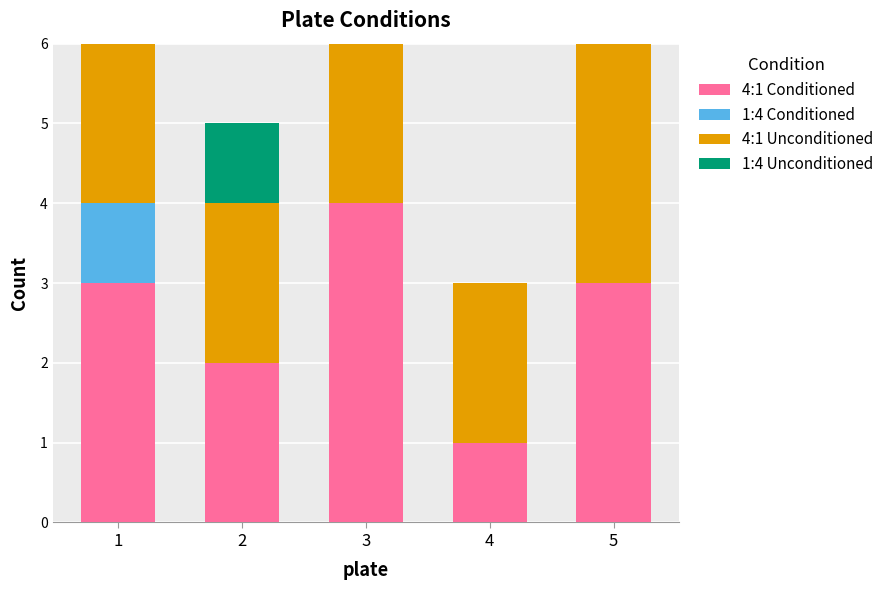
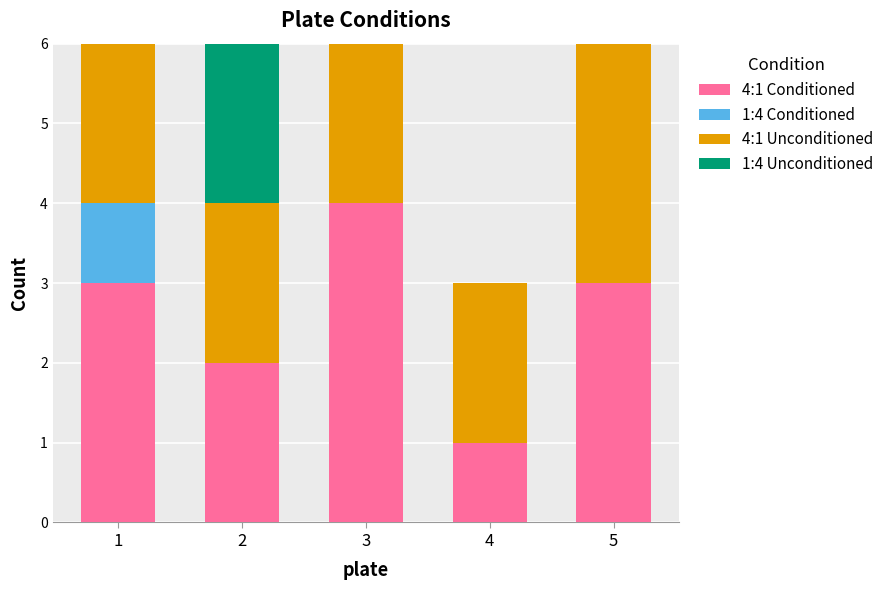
  {
    "4:1 Conditioned": {
      "1": 3,
      "2": 2,
      "3": 4,
      "4": 1,
      "5": 3
    },
    "4:1 Unconditioned": {
      "1": 2,
      "2": 2,
      "3": 2,
      "4": 2,
      "5": 3
    },
    "1:4 Unconditioned": {
      "1": 0,
-     "2": 1,
+     "2": 2,
      "3": 0,
      "4": 0,
      "5": 0
    }
  }
